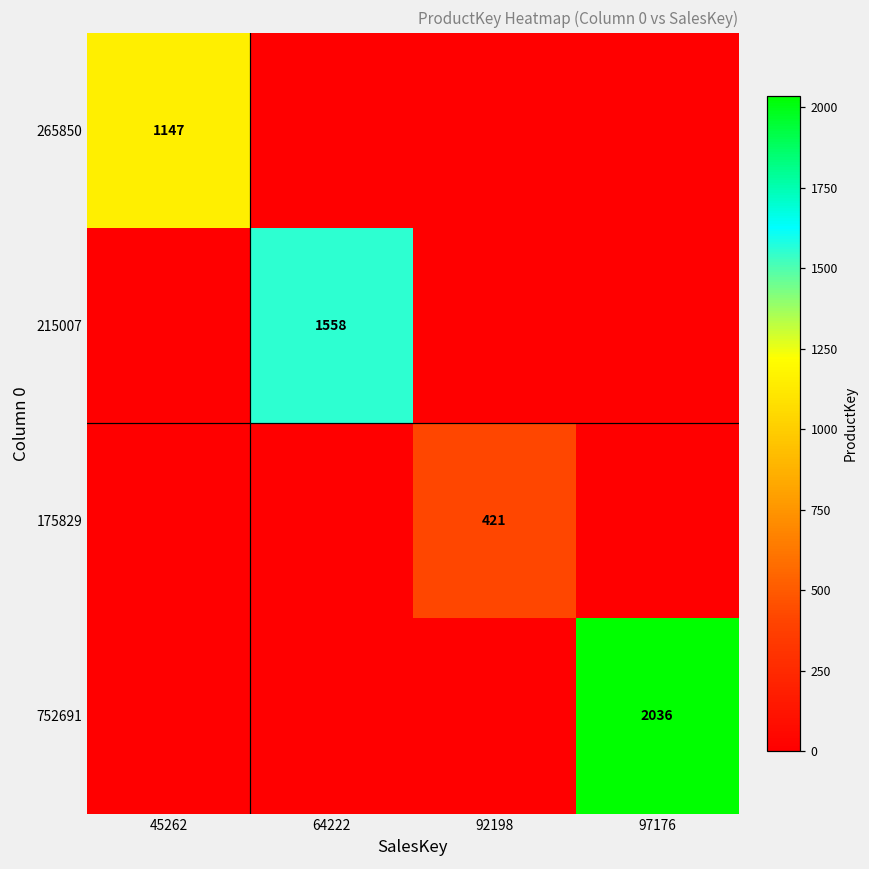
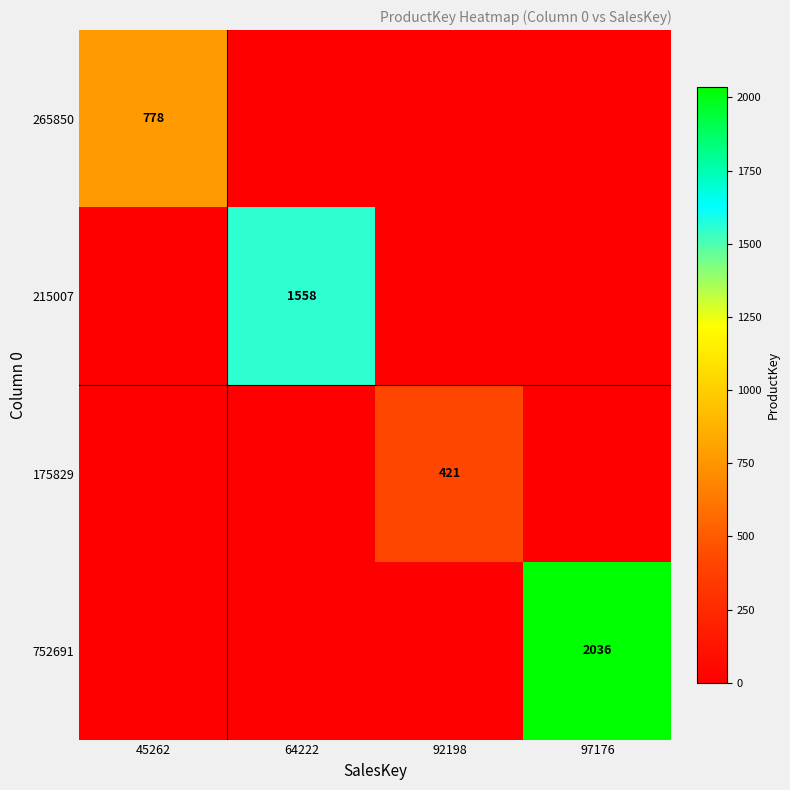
  {
    "265850": {
-     "45262": 1147
+     "45262": 778
    },
    "215007": {
      "64222": 1558
    },
    "175829": {
      "92198": 421
    },
    "752691": {
      "97176": 2036
    }
  }
